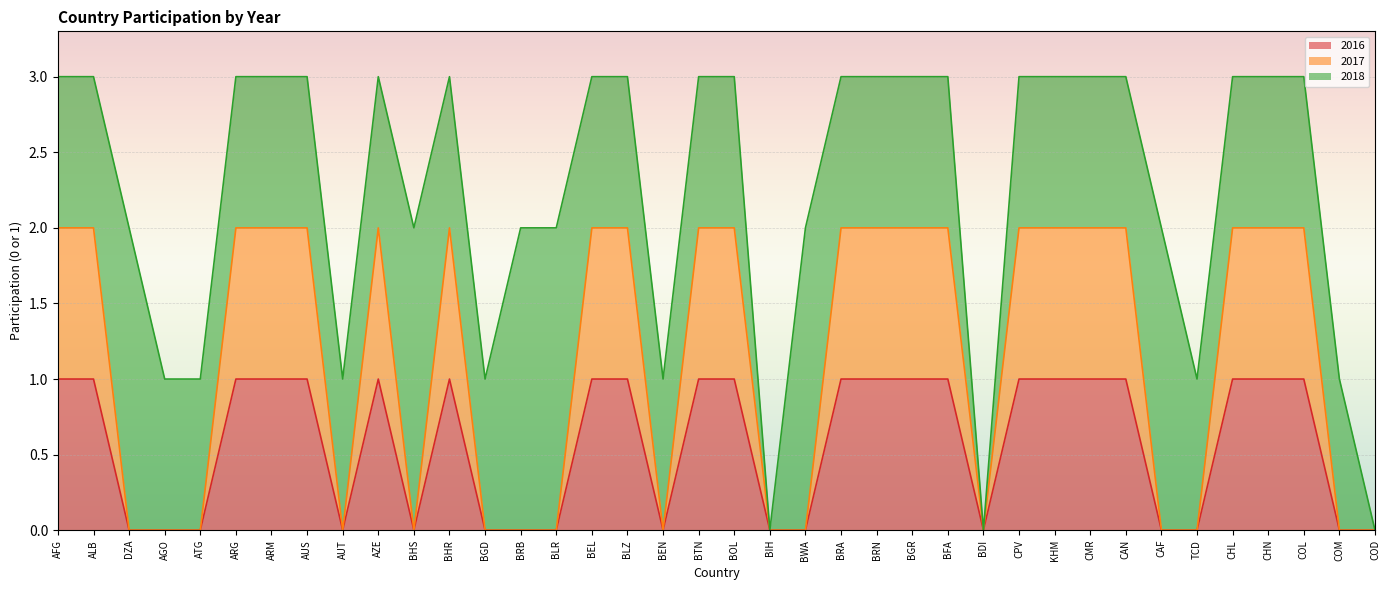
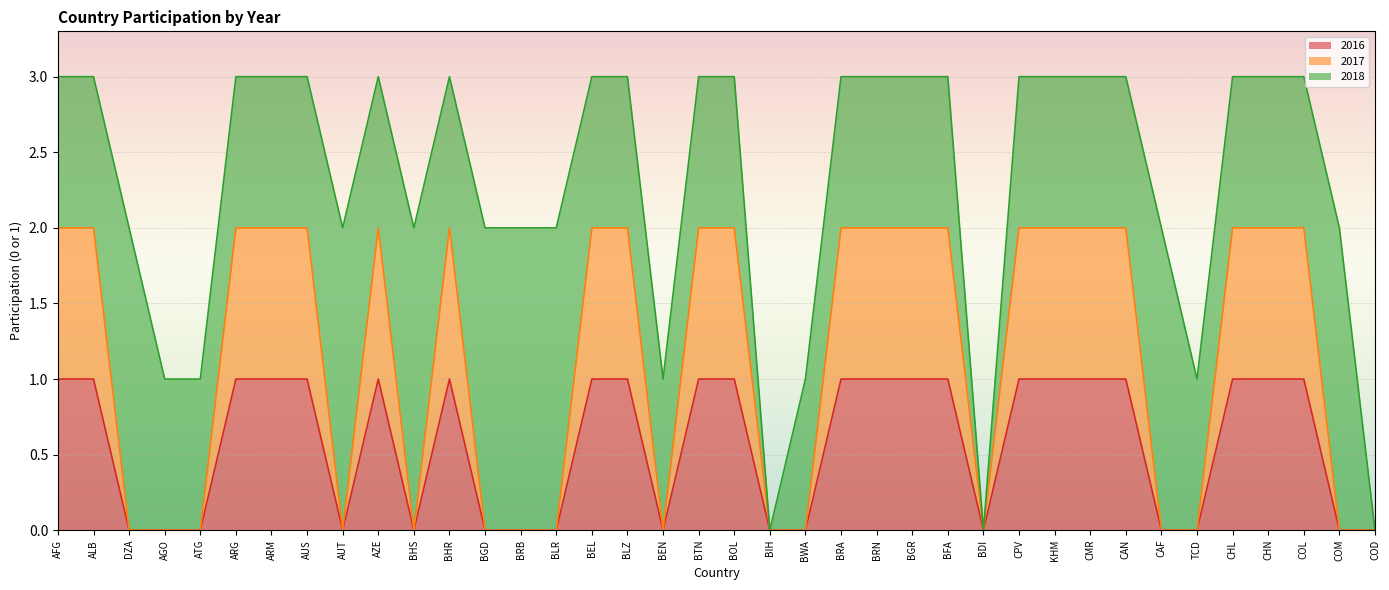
  {
    "2016": {
      "AFG": 1,
      "ALB": 1,
      "ARG": 1,
      "ARM": 1,
      "AUS": 1,
      "AZE": 1,
      "BHR": 1,
      "BEL": 1,
      "BLZ": 1,
      "BTN": 1,
      "BOL": 1,
      "BRA": 1,
      "BRN": 1,
      "BGR": 1,
      "BFA": 1,
      "CPV": 1,
      "KHM": 1,
      "CMR": 1,
      "CAN": 1,
      "CHL": 1,
      "CHN": 1,
      "COL": 1
    },
    "2017": {
      "AFG": 2,
      "ALB": 2,
      "ARG": 2,
      "ARM": 2,
      "AUS": 2,
      "AZE": 2,
      "BHR": 2,
      "BEL": 2,
      "BLZ": 2,
      "BTN": 2,
      "BOL": 2,
      "BRA": 2,
      "BRN": 2,
      "BGR": 2,
      "BFA": 2,
      "CPV": 2,
      "KHM": 2,
      "CMR": 2,
      "CAN": 2,
      "CHL": 2,
      "CHN": 2,
      "COL": 2
    },
    "2018": {
      "AFG": 1,
      "ALB": 1,
      "DZA": 2,
      "AGO": 1,
      "ATG": 1,
      "ARG": 1,
      "ARM": 1,
      "AUS": 1,
-     "AUT": 1,
+     "AUT": 2,
      "AZE": 1,
      "BHS": 2,
      "BHR": 1,
-     "BGD": 1,
+     "BGD": 2,
      "BRB": 2,
      "BLR": 2,
      "BEL": 1,
      "BLZ": 1,
      "BEN": 1,
      "BTN": 1,
      "BOL": 1,
-     "BWA": 2,
+     "BWA": 1,
      "BRA": 1,
      "BRN": 1,
      "BGR": 1,
      "BFA": 1,
      "CPV": 1,
      "KHM": 1,
      "CMR": 1,
      "CAN": 1,
      "CAF": 2,
      "TCD": 1,
      "CHL": 1,
      "CHN": 1,
      "COL": 1,
-     "COM": 1
+     "COM": 2
    }
  }
